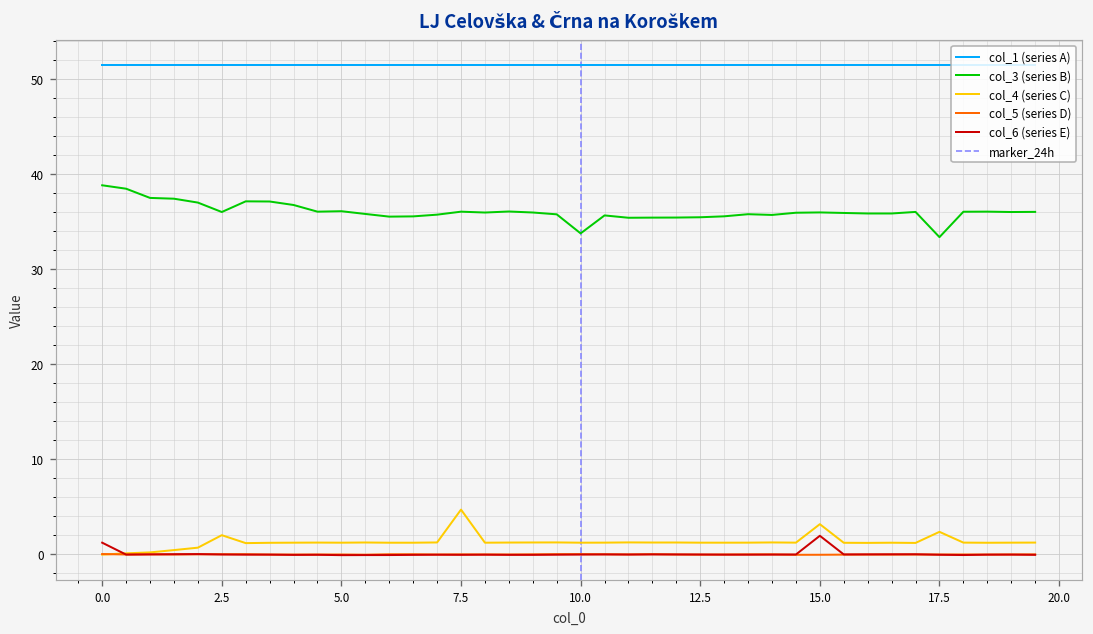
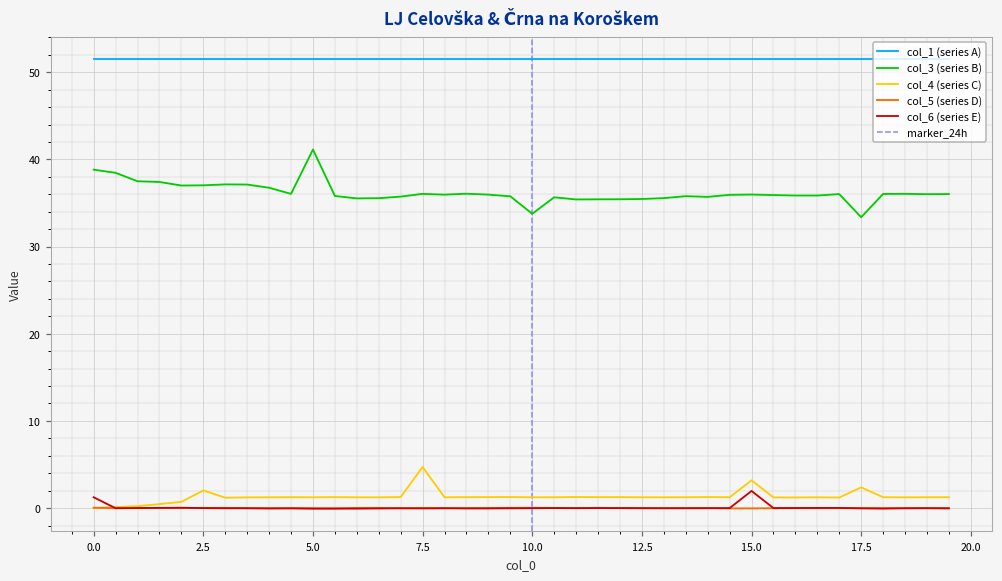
  {
    "col_1 (series A)": {
      "0.0": 52,
      "2.5": 52,
      "5.0": 52,
      "7.5": 52,
      "10.0": 52,
      "12.5": 52,
      "15.0": 52,
      "17.5": 52
    },
    "col_3 (series B)": {
      "0.0": 39,
-     "2.5": 36,
-     "5.0": 36,
+     "2.5": 37,
+     "5.0": 41,
      "7.5": 36,
      "10.0": 34,
      "12.5": 35,
      "15.0": 36,
      "17.5": 33
    },
    "col_4 (series C)": {
      "2.5": 2,
      "5.0": 1,
      "7.5": 5,
      "10.0": 1,
      "12.5": 1,
      "15.0": 3,
      "17.5": 2
    },
    "col_5 (series D)": {
      "15.0": 0
    },
    "col_6 (series E)": {
      "0.0": 1,
      "15.0": 2
    }
  }
